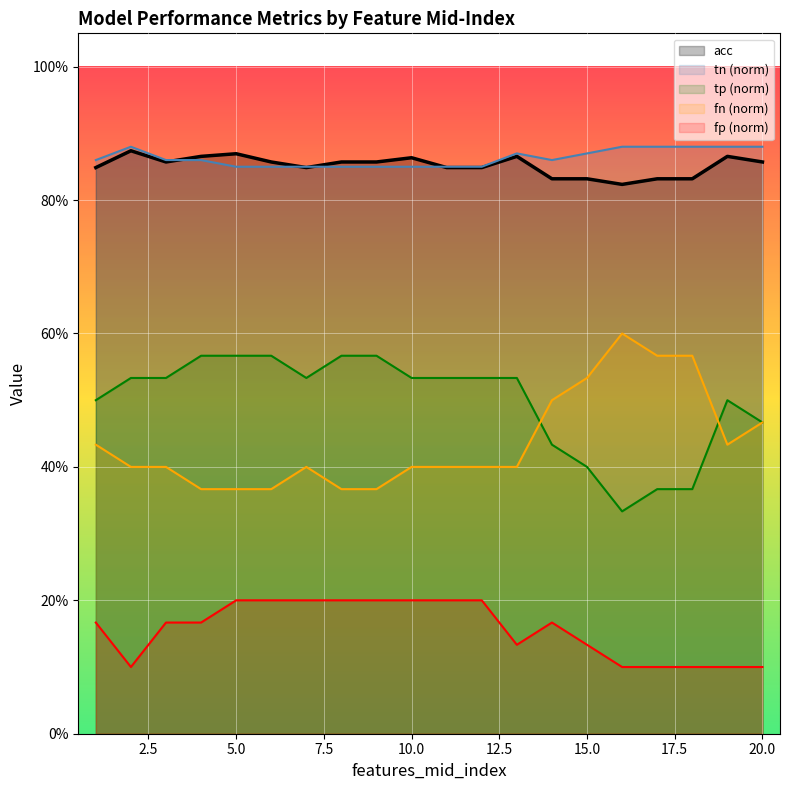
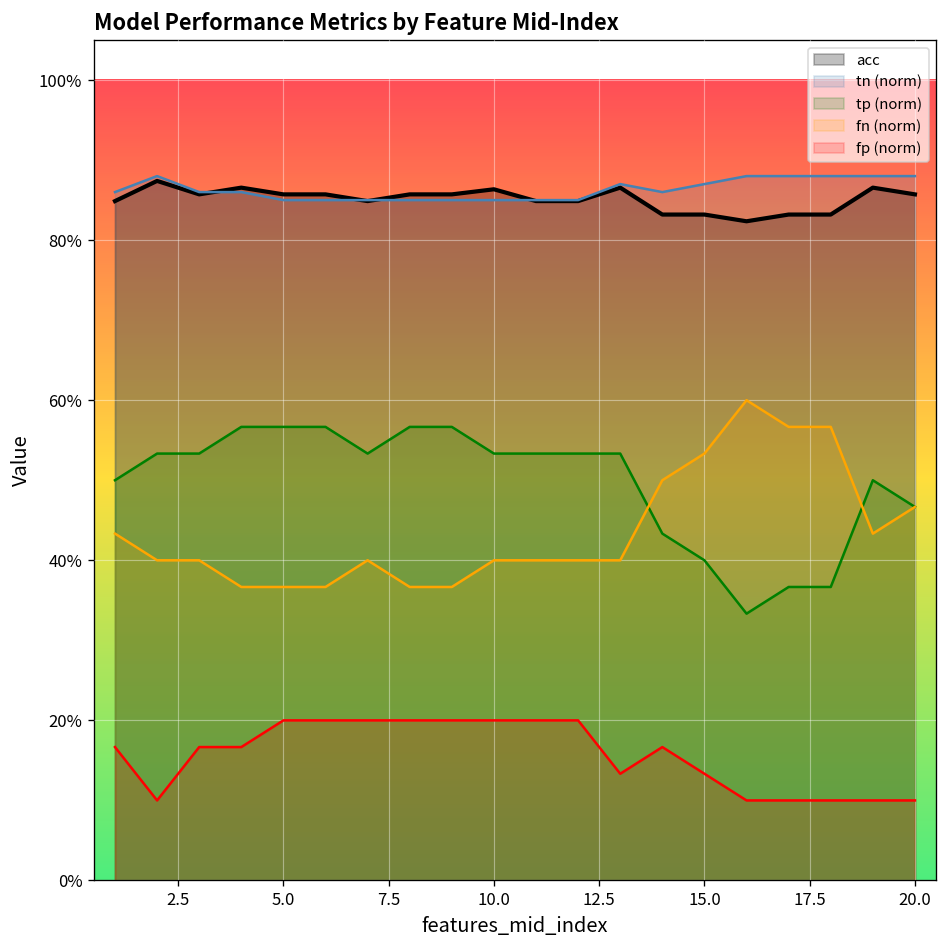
  {
    "acc": {
-     "5.0": "87%",
+     "5.0": "86%",
      "10.0": "86%",
      "15.0": "83%",
      "20.0": "86%"
    }
  }
